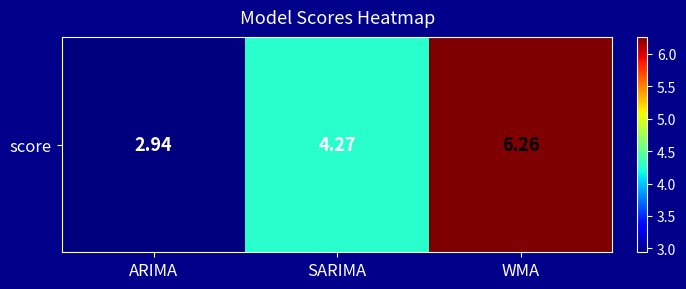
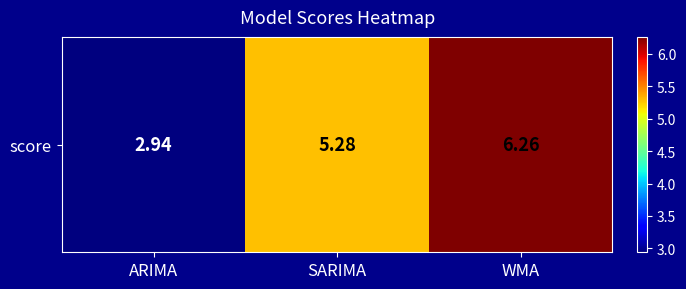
  {
    "score": {
      "ARIMA": 2.94,
-     "SARIMA": 4.27,
+     "SARIMA": 5.28,
      "WMA": 6.26
    }
  }
